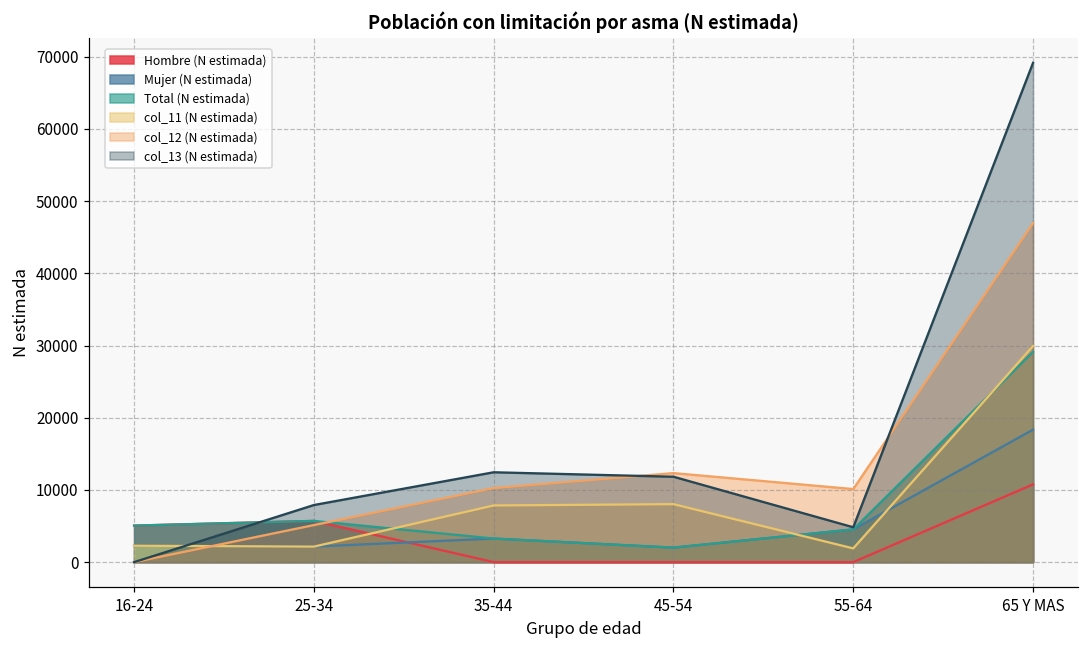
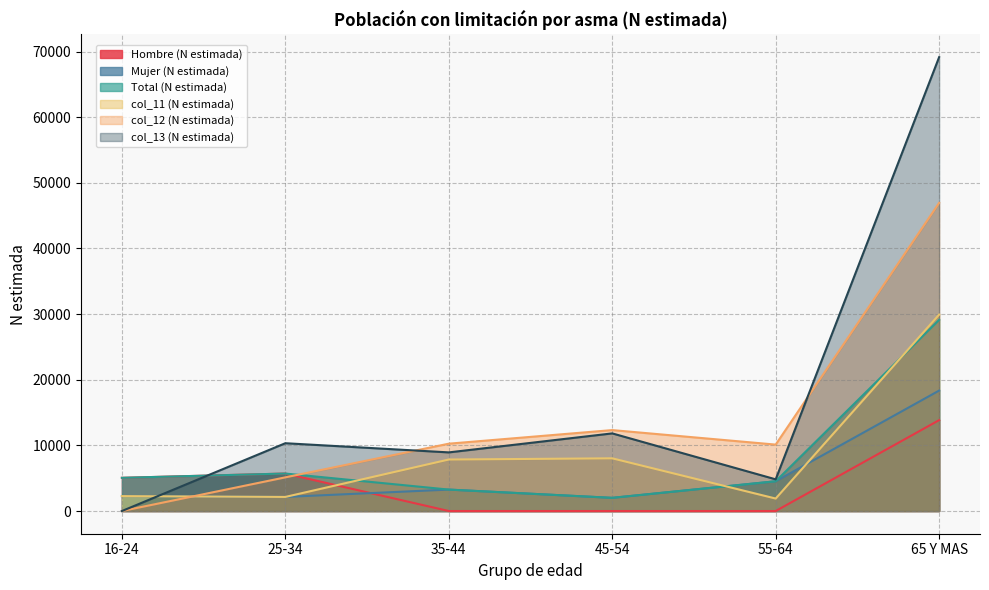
  {
    "Hombre (N estimada)": {
      "35-44": 0,
      "45-54": 0,
      "55-64": 0,
-     "65 Y MAS": 11000
+     "65 Y MAS": 14000
    },
    "col_13 (N estimada)": {
-     "25-34": 8000,
-     "35-44": 12000,
+     "25-34": 10000,
+     "35-44": 9000,
      "45-54": 12000,
      "65 Y MAS": 69000
    }
  }
